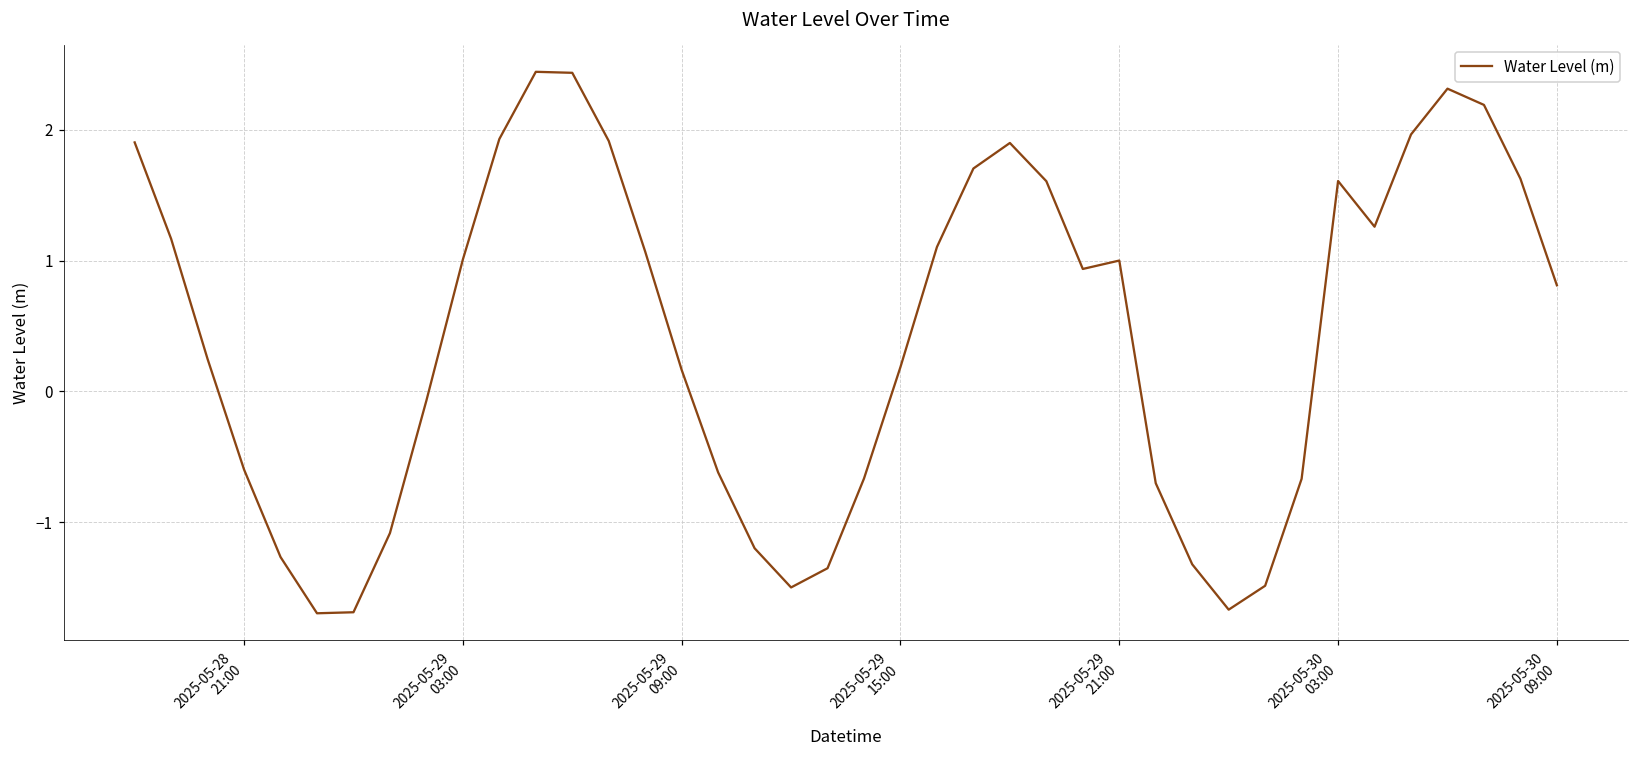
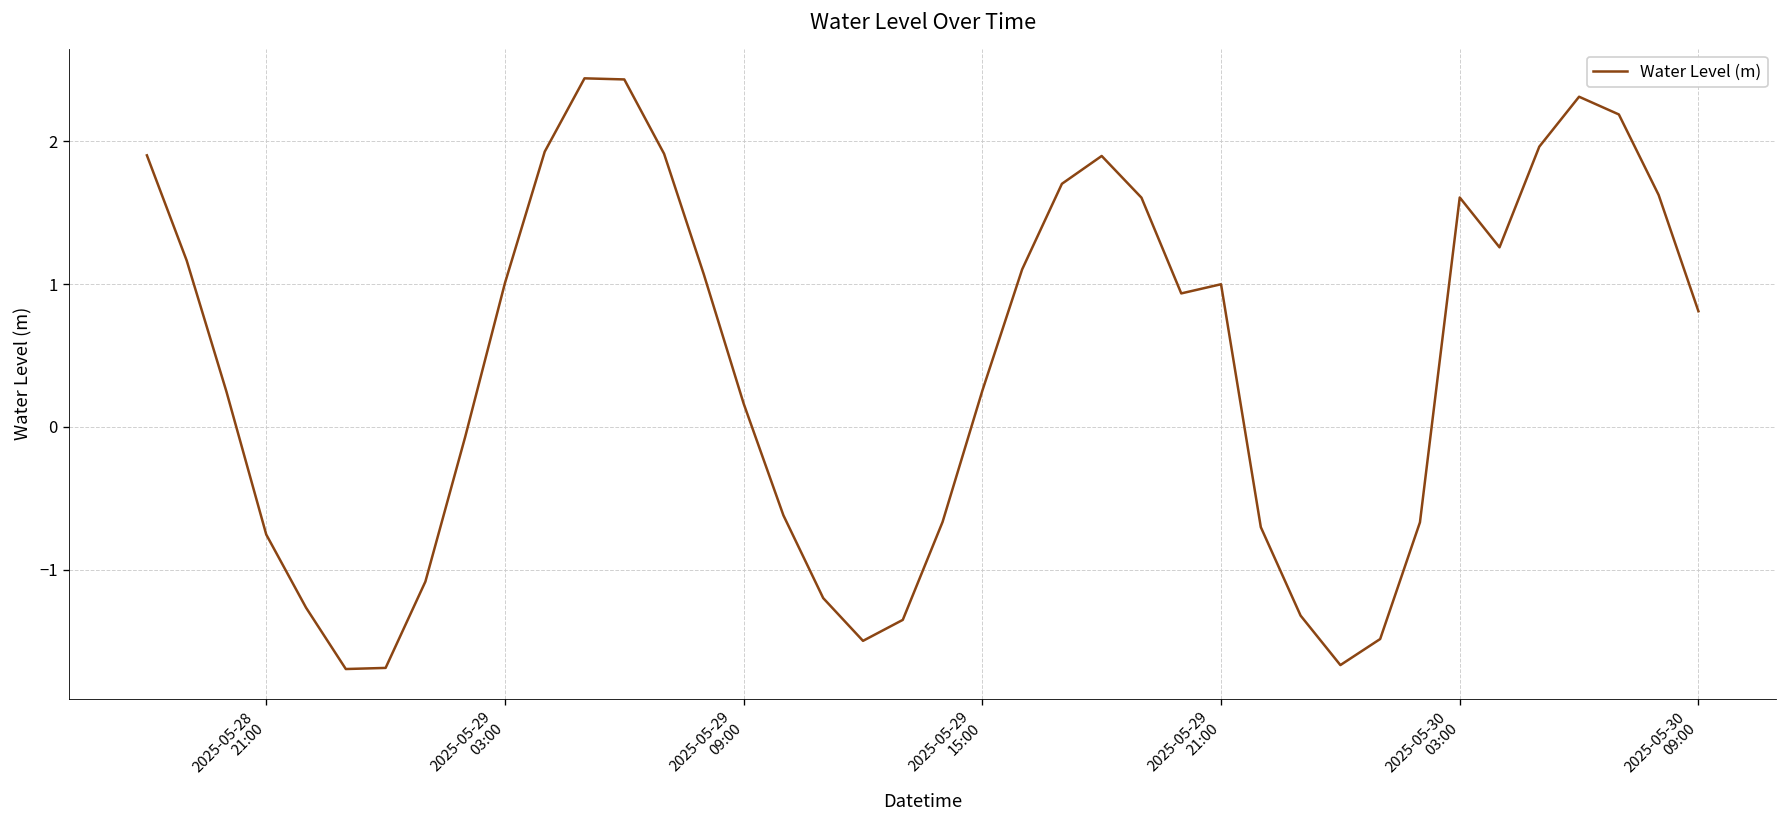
  {
-   "2025-05-28 21:00": -0.60,
+   "2025-05-28 21:00": -0.75,
    "2025-05-29 03:00": 1.01,
    "2025-05-29 09:00": 0.16,
-   "2025-05-29 15:00": 0.19,
+   "2025-05-29 15:00": 0.25,
    "2025-05-29 21:00": 1.00,
    "2025-05-30 03:00": 1.61,
    "2025-05-30 09:00": 0.81
  }
